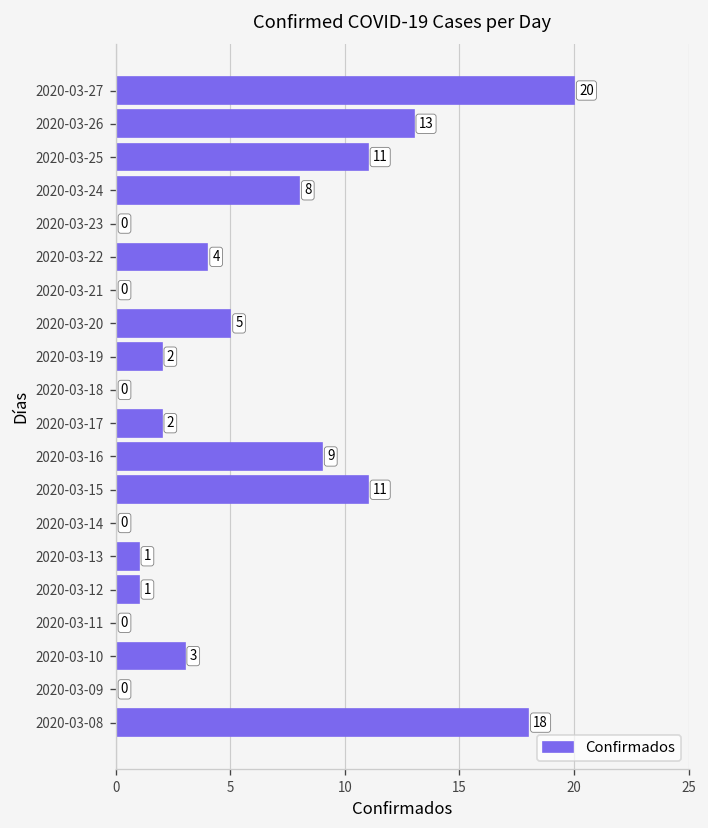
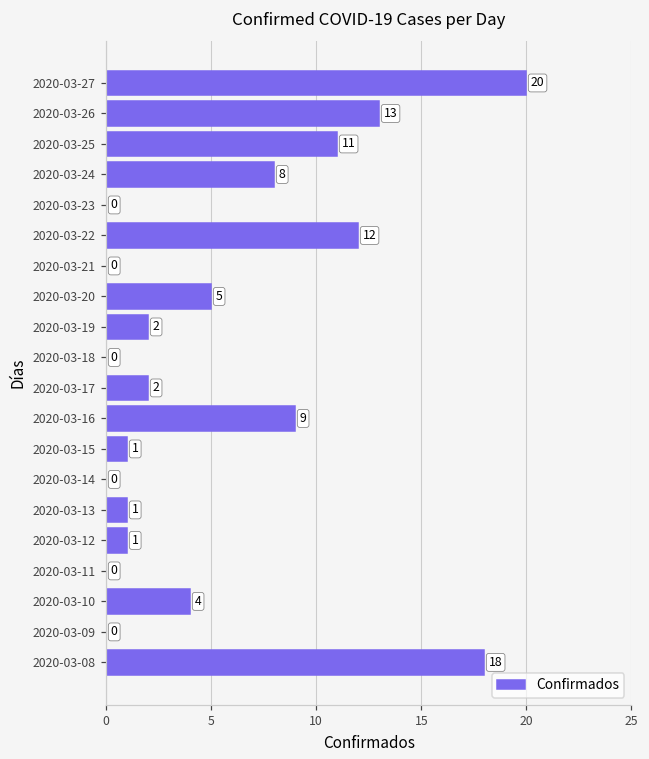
  {
-   "2020-03-22": 4,
-   "2020-03-15": 11,
-   "2020-03-10": 3
+   "2020-03-22": 12,
+   "2020-03-15": 1,
+   "2020-03-10": 4
  }
